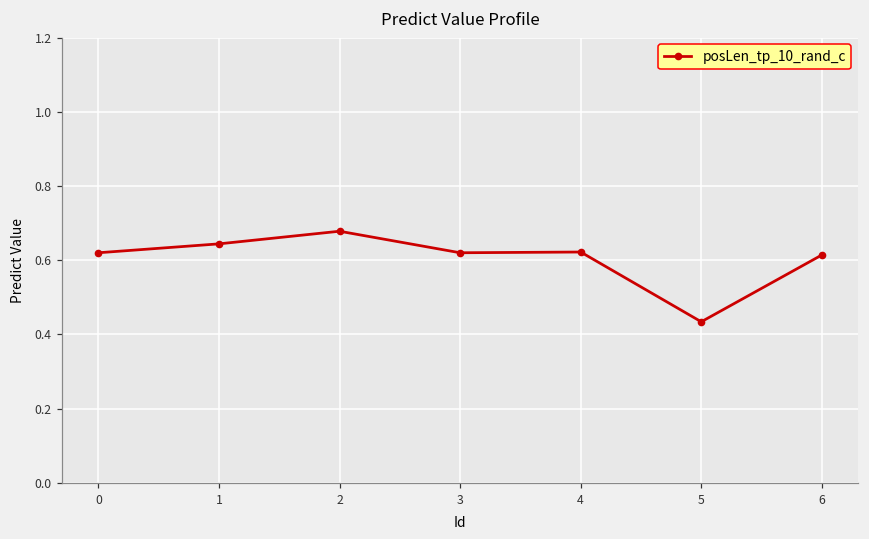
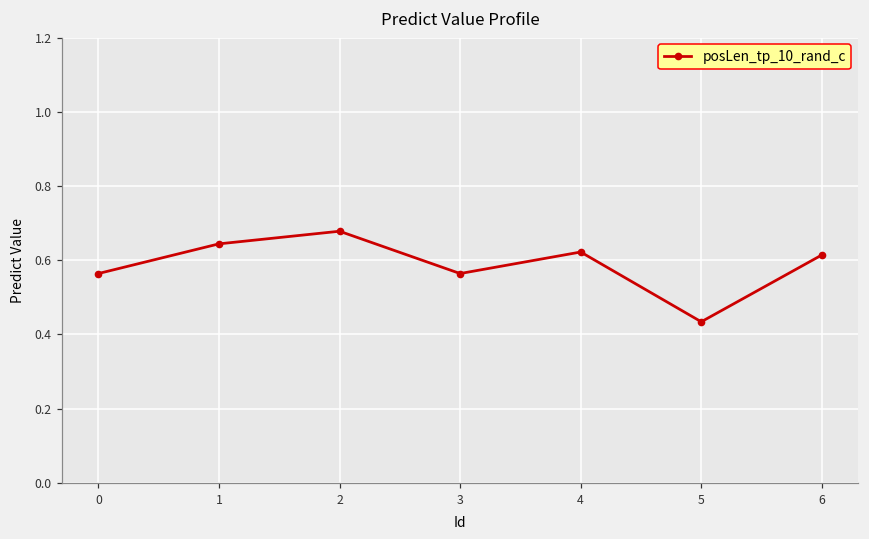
  {
-   "0": 0.62,
+   "0": 0.56,
    "1": 0.64,
    "2": 0.68,
-   "3": 0.62,
+   "3": 0.56,
    "4": 0.62,
    "5": 0.43,
    "6": 0.61
  }
